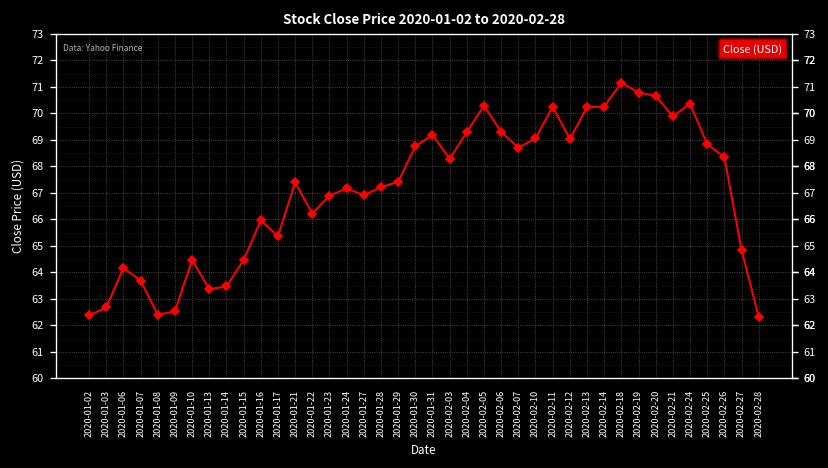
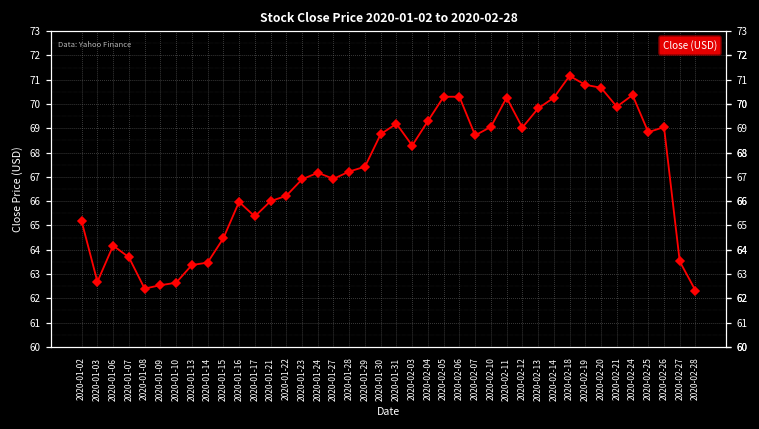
  {
-   "2020-01-02": 62.4,
+   "2020-01-02": 65.2,
    "2020-01-03": 62.7,
    "2020-01-06": 64.2,
    "2020-01-07": 63.7,
    "2020-01-08": 62.4,
    "2020-01-09": 62.5,
-   "2020-01-10": 64.5,
+   "2020-01-10": 62.6,
    "2020-01-13": 63.4,
    "2020-01-14": 63.5,
    "2020-01-15": 64.5,
    "2020-01-16": 66.0,
    "2020-01-17": 65.4,
-   "2020-01-21": 67.4,
+   "2020-01-21": 66.0,
    "2020-01-22": 66.2,
    "2020-01-23": 66.9,
    "2020-01-24": 67.2,
    "2020-01-27": 66.9,
    "2020-01-28": 67.2,
    "2020-01-29": 67.4,
    "2020-01-30": 68.8,
    "2020-01-31": 69.2,
    "2020-02-03": 68.3,
    "2020-02-04": 69.3,
    "2020-02-05": 70.3,
-   "2020-02-06": 69.3,
+   "2020-02-06": 70.3,
    "2020-02-07": 68.7,
    "2020-02-10": 69.1,
    "2020-02-11": 70.3,
    "2020-02-12": 69.0,
-   "2020-02-13": 70.2,
+   "2020-02-13": 69.8,
    "2020-02-14": 70.3,
    "2020-02-18": 71.2,
    "2020-02-19": 70.8,
    "2020-02-20": 70.7,
    "2020-02-21": 69.9,
    "2020-02-24": 70.4,
    "2020-02-25": 68.8,
-   "2020-02-26": 68.4,
-   "2020-02-27": 64.9,
+   "2020-02-26": 69.1,
+   "2020-02-27": 63.5,
    "2020-02-28": 62.3
  }
